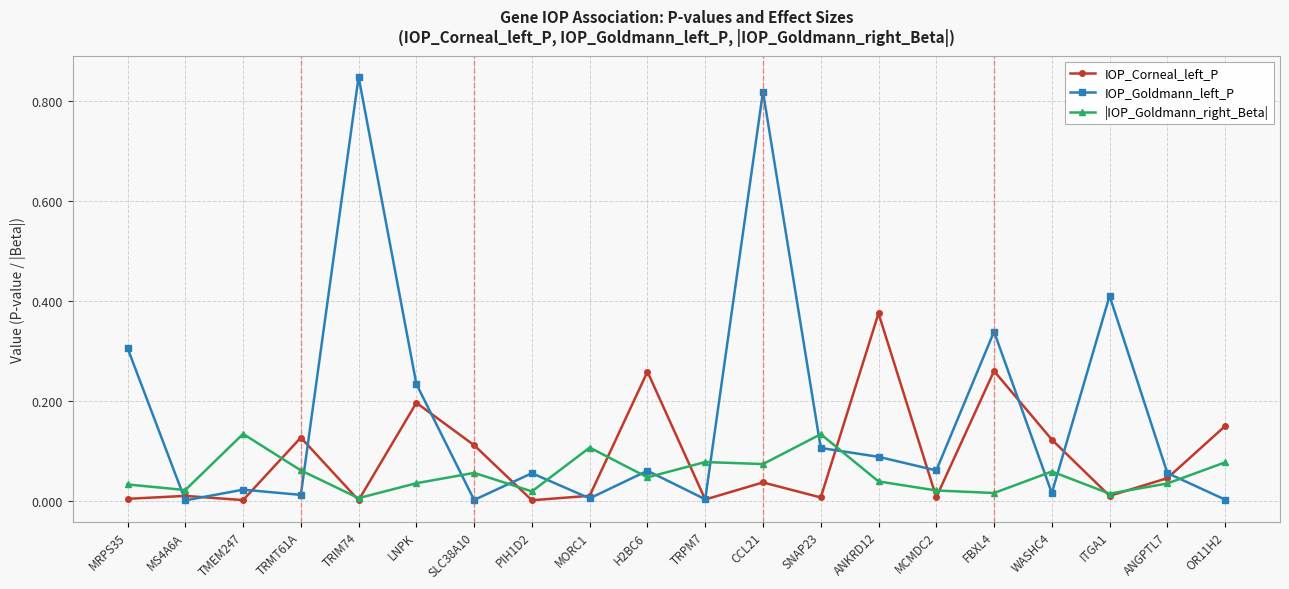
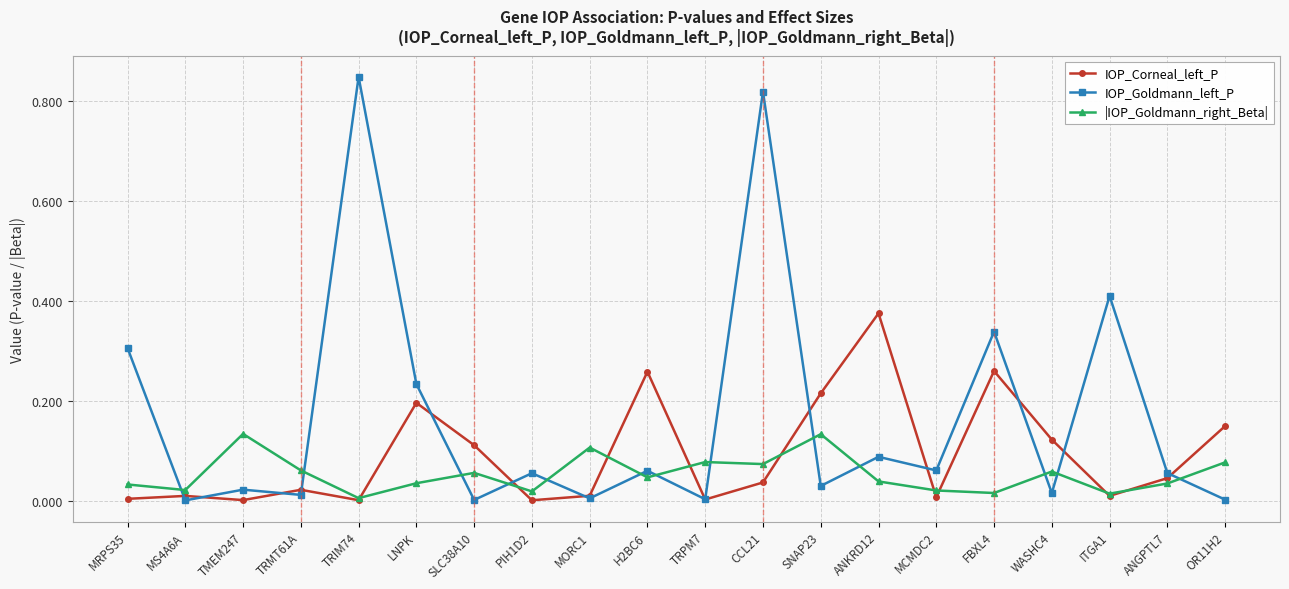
  {
    "IOP_Corneal_left_P": {
      "MRPS35": 0.00,
      "MS4A6A": 0.01,
      "TMEM247": 0.00,
-     "TRMT61A": 0.13,
+     "TRMT61A": 0.02,
      "LNPK": 0.20,
      "SLC38A10": 0.11,
      "PIH1D2": 0.00,
      "MORC1": 0.01,
      "H2BC6": 0.26,
      "CCL21": 0.04,
-     "SNAP23": 0.01,
+     "SNAP23": 0.21,
      "ANKRD12": 0.37,
      "MCMDC2": 0.01,
      "FBXL4": 0.26,
      "WASHC4": 0.12,
      "ANGPTL7": 0.04,
      "OR11H2": 0.15
    },
    "IOP_Goldmann_left_P": {
      "MRPS35": 0.31,
      "MS4A6A": 0.00,
      "TMEM247": 0.02,
      "TRMT61A": 0.01,
      "TRIM74": 0.85,
      "LNPK": 0.23,
      "SLC38A10": 0.00,
      "PIH1D2": 0.05,
      "MORC1": 0.00,
      "H2BC6": 0.06,
      "CCL21": 0.82,
-     "SNAP23": 0.11,
+     "SNAP23": 0.03,
      "ANKRD12": 0.09,
      "MCMDC2": 0.06,
      "FBXL4": 0.34,
      "WASHC4": 0.02,
      "ITGA1": 0.41,
      "ANGPTL7": 0.06,
      "OR11H2": 0.00
    },
    "|IOP_Goldmann_right_Beta|": {
      "MRPS35": 0.03,
      "MS4A6A": 0.02,
      "TMEM247": 0.13,
      "TRMT61A": 0.06,
      "LNPK": 0.03,
      "SLC38A10": 0.06,
      "PIH1D2": 0.02,
      "MORC1": 0.11,
      "H2BC6": 0.05,
      "TRPM7": 0.08,
      "CCL21": 0.07,
      "SNAP23": 0.13,
      "ANKRD12": 0.04,
      "MCMDC2": 0.02,
      "FBXL4": 0.02,
      "WASHC4": 0.06,
      "ANGPTL7": 0.03,
      "OR11H2": 0.08
    }
  }
